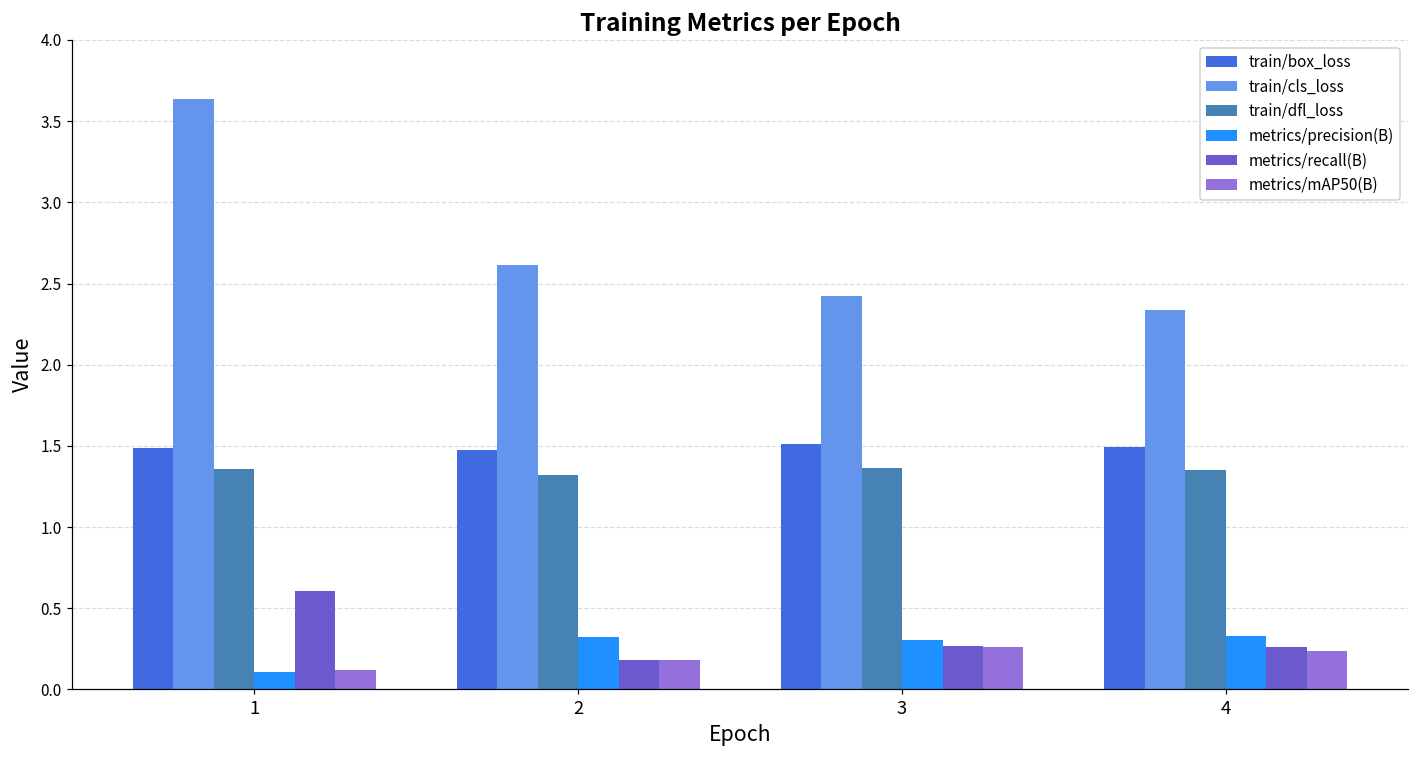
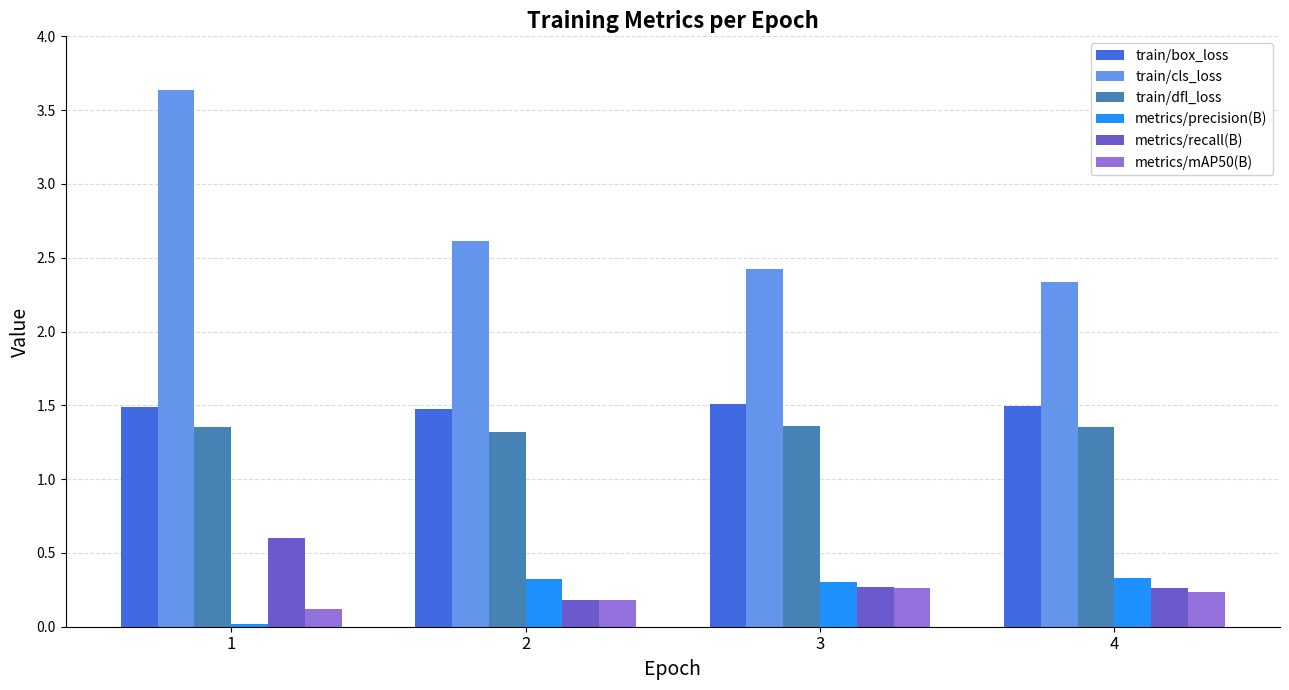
  {
    "metrics/precision(B)": {
-     "1": 0.11,
+     "1": 0.02,
      "2": 0.32,
      "3": 0.30,
      "4": 0.33
    }
  }
